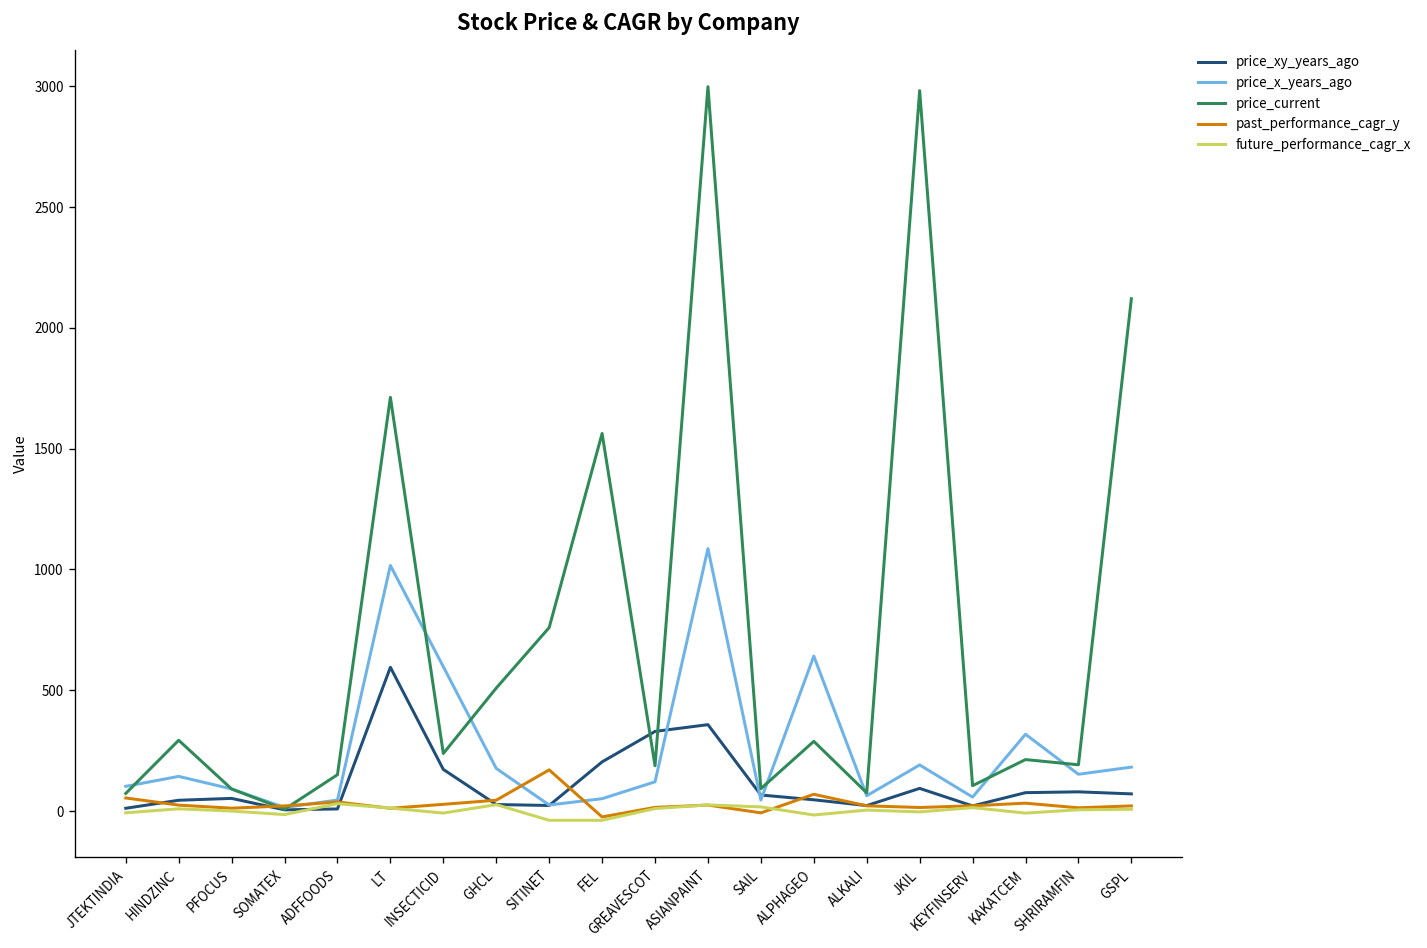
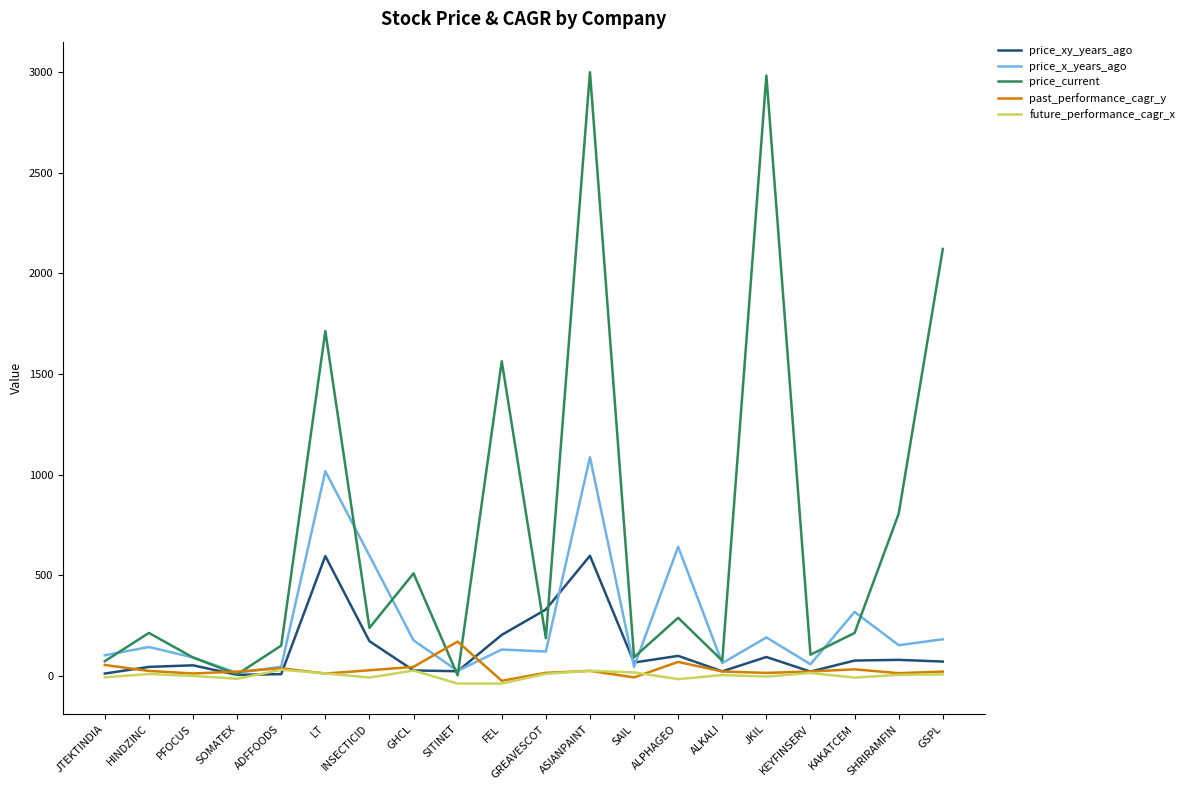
  {
    "price_xy_years_ago": {
      "JTEKTINDIA": 10,
      "HINDZINC": 40,
      "PFOCUS": 50,
      "ADFFOODS": 10,
      "LT": 600,
      "INSECTICID": 170,
      "FEL": 200,
      "GREAVESCOT": 330,
-     "ASIANPAINT": 360,
+     "ASIANPAINT": 600,
      "SAIL": 70,
-     "ALPHAGEO": 50,
+     "ALPHAGEO": 100,
      "JKIL": 90,
      "KAKATCEM": 80,
      "SHRIRAMFIN": 80,
      "GSPL": 70
    },
    "price_x_years_ago": {
      "JTEKTINDIA": 100,
      "HINDZINC": 140,
      "LT": 1020,
      "INSECTICID": 600,
      "GHCL": 180,
-     "FEL": 50,
+     "FEL": 130,
      "GREAVESCOT": 120,
      "ASIANPAINT": 1090,
      "SAIL": 50,
      "ALPHAGEO": 640,
      "JKIL": 190,
      "KEYFINSERV": 60,
      "KAKATCEM": 320,
      "SHRIRAMFIN": 150,
      "GSPL": 180
    },
    "price_current": {
      "JTEKTINDIA": 70,
-     "HINDZINC": 290,
+     "HINDZINC": 210,
      "ADFFOODS": 150,
      "LT": 1710,
      "INSECTICID": 240,
      "GHCL": 510,
-     "SITINET": 760,
+     "SITINET": 0,
      "FEL": 1560,
      "GREAVESCOT": 190,
      "ASIANPAINT": 3000,
      "SAIL": 90,
      "ALPHAGEO": 290,
      "JKIL": 2980,
      "KEYFINSERV": 110,
      "KAKATCEM": 210,
-     "SHRIRAMFIN": 190,
+     "SHRIRAMFIN": 810,
      "GSPL": 2120
    },
    "past_performance_cagr_y": {
      "JTEKTINDIA": 50,
      "HINDZINC": 20,
      "INSECTICID": 30,
      "GHCL": 40,
      "SITINET": 170,
      "FEL": -20,
      "SAIL": -10,
      "ALPHAGEO": 70,
      "JKIL": 10,
      "KAKATCEM": 30,
      "GSPL": 20
    },
    "future_performance_cagr_x": {
      "JTEKTINDIA": -10,
      "HINDZINC": 10,
      "SOMATEX": -10,
      "INSECTICID": -10,
      "SITINET": -40,
      "FEL": -40,
      "SAIL": 20,
      "ALPHAGEO": -20,
      "ALKALI": 0,
      "JKIL": 0,
      "KAKATCEM": -10,
      "GSPL": 10
    }
  }
